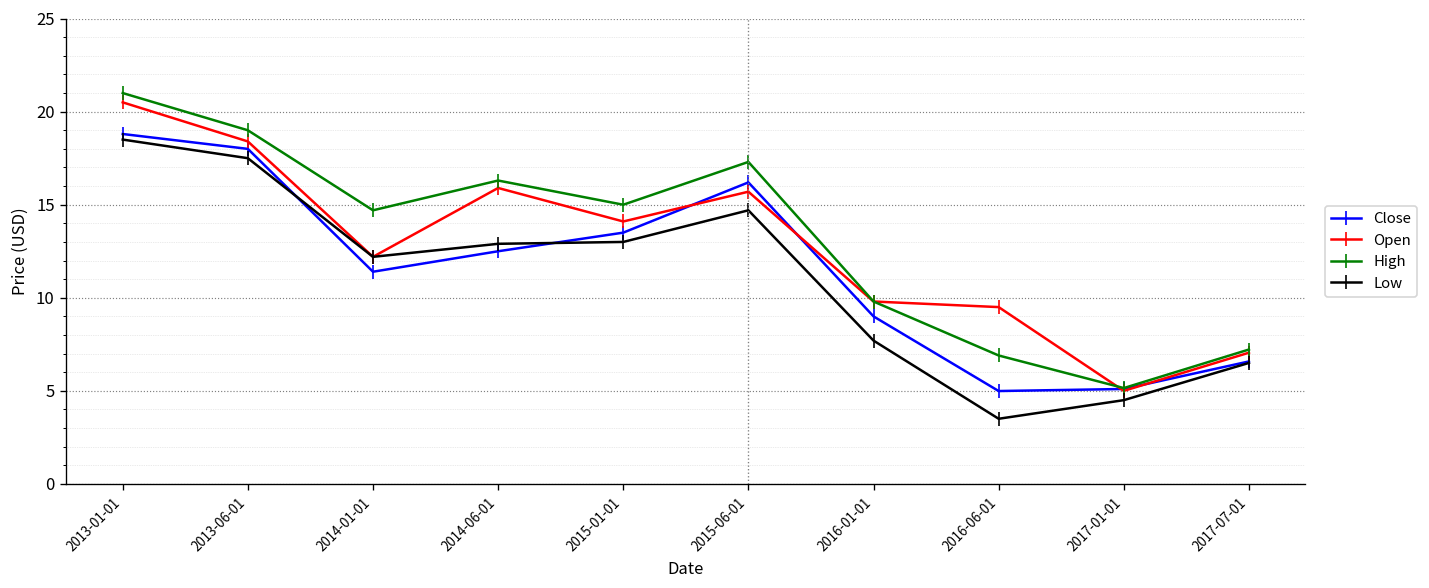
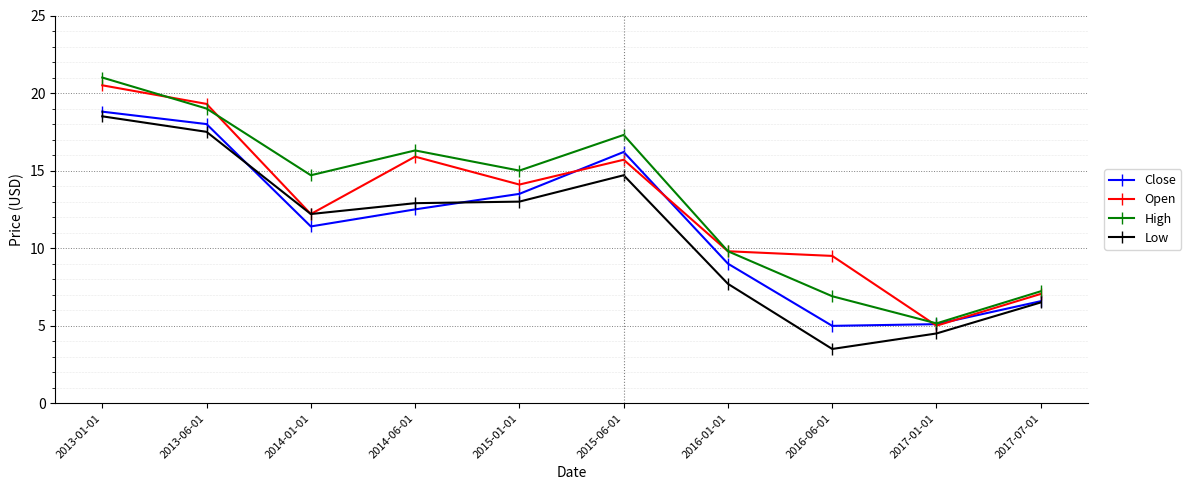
  {
    "Close": {
      "2013-01-01": 18.8,
      "2013-06-01": 18.0,
      "2014-01-01": 11.4,
      "2014-06-01": 12.5,
      "2015-01-01": 13.5,
      "2015-06-01": 16.2,
      "2016-01-01": 9.0,
      "2016-06-01": 5.0
    },
    "Open": {
      "2013-01-01": 20.5,
-     "2013-06-01": 18.4,
+     "2013-06-01": 19.3,
      "2014-06-01": 15.9,
      "2015-01-01": 14.1,
      "2015-06-01": 15.7,
      "2016-06-01": 9.5,
      "2017-07-01": 7.1
    },
    "High": {
      "2013-01-01": 21.0,
      "2013-06-01": 19.0,
      "2014-01-01": 14.7,
      "2014-06-01": 16.3,
      "2015-01-01": 15.0,
      "2015-06-01": 17.3,
      "2016-06-01": 6.9,
      "2017-07-01": 7.2
    },
    "Low": {
      "2013-01-01": 18.5,
      "2013-06-01": 17.5,
      "2014-06-01": 12.9,
      "2015-01-01": 13.0,
      "2015-06-01": 14.7,
      "2016-01-01": 7.7,
      "2016-06-01": 3.5,
      "2017-01-01": 4.5
    }
  }
